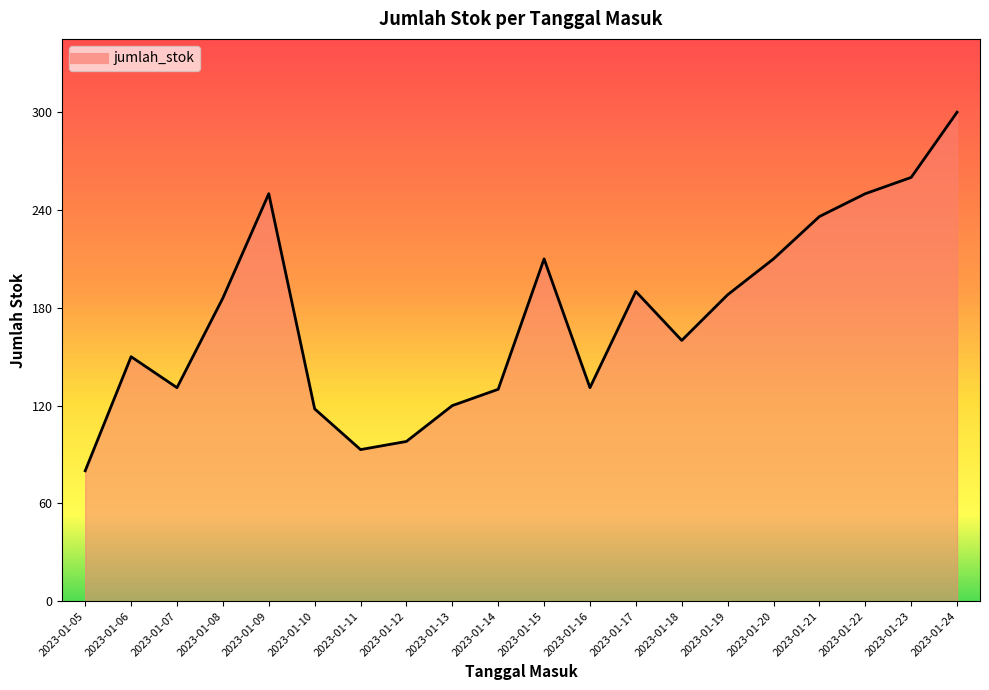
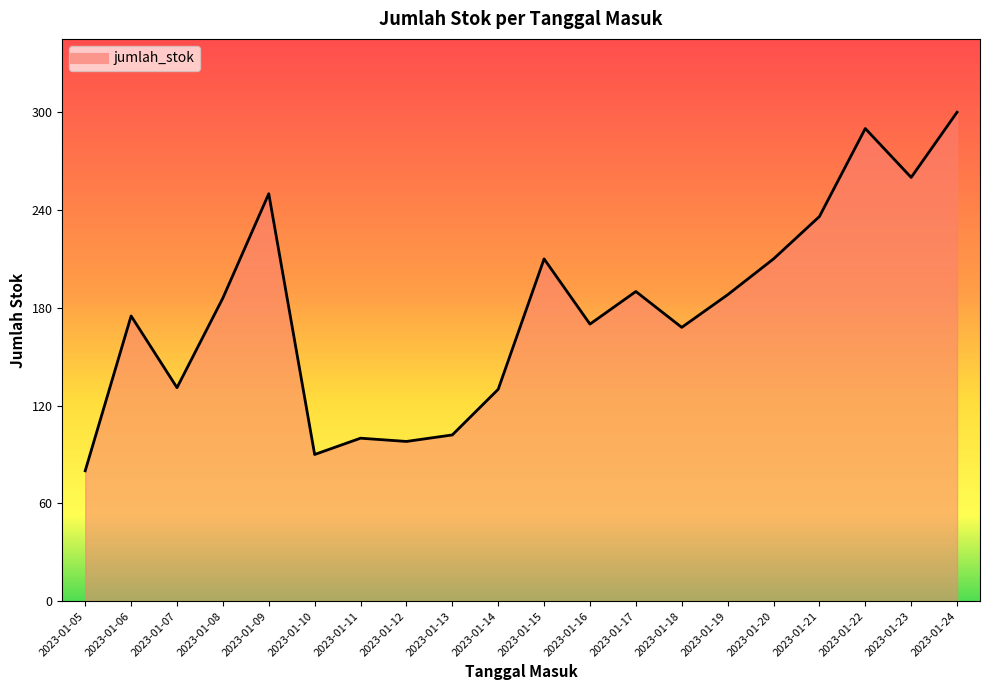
  {
    "2023-01-05": 80,
-   "2023-01-06": 150,
+   "2023-01-06": 175,
    "2023-01-07": 131,
    "2023-01-08": 186,
    "2023-01-09": 250,
-   "2023-01-10": 118,
-   "2023-01-11": 93,
+   "2023-01-10": 90,
+   "2023-01-11": 100,
    "2023-01-12": 98,
-   "2023-01-13": 120,
+   "2023-01-13": 102,
    "2023-01-14": 130,
    "2023-01-15": 210,
-   "2023-01-16": 131,
+   "2023-01-16": 170,
    "2023-01-17": 190,
-   "2023-01-18": 160,
+   "2023-01-18": 168,
    "2023-01-19": 188,
    "2023-01-20": 210,
    "2023-01-21": 236,
-   "2023-01-22": 250,
+   "2023-01-22": 290,
    "2023-01-23": 260,
    "2023-01-24": 300
  }
